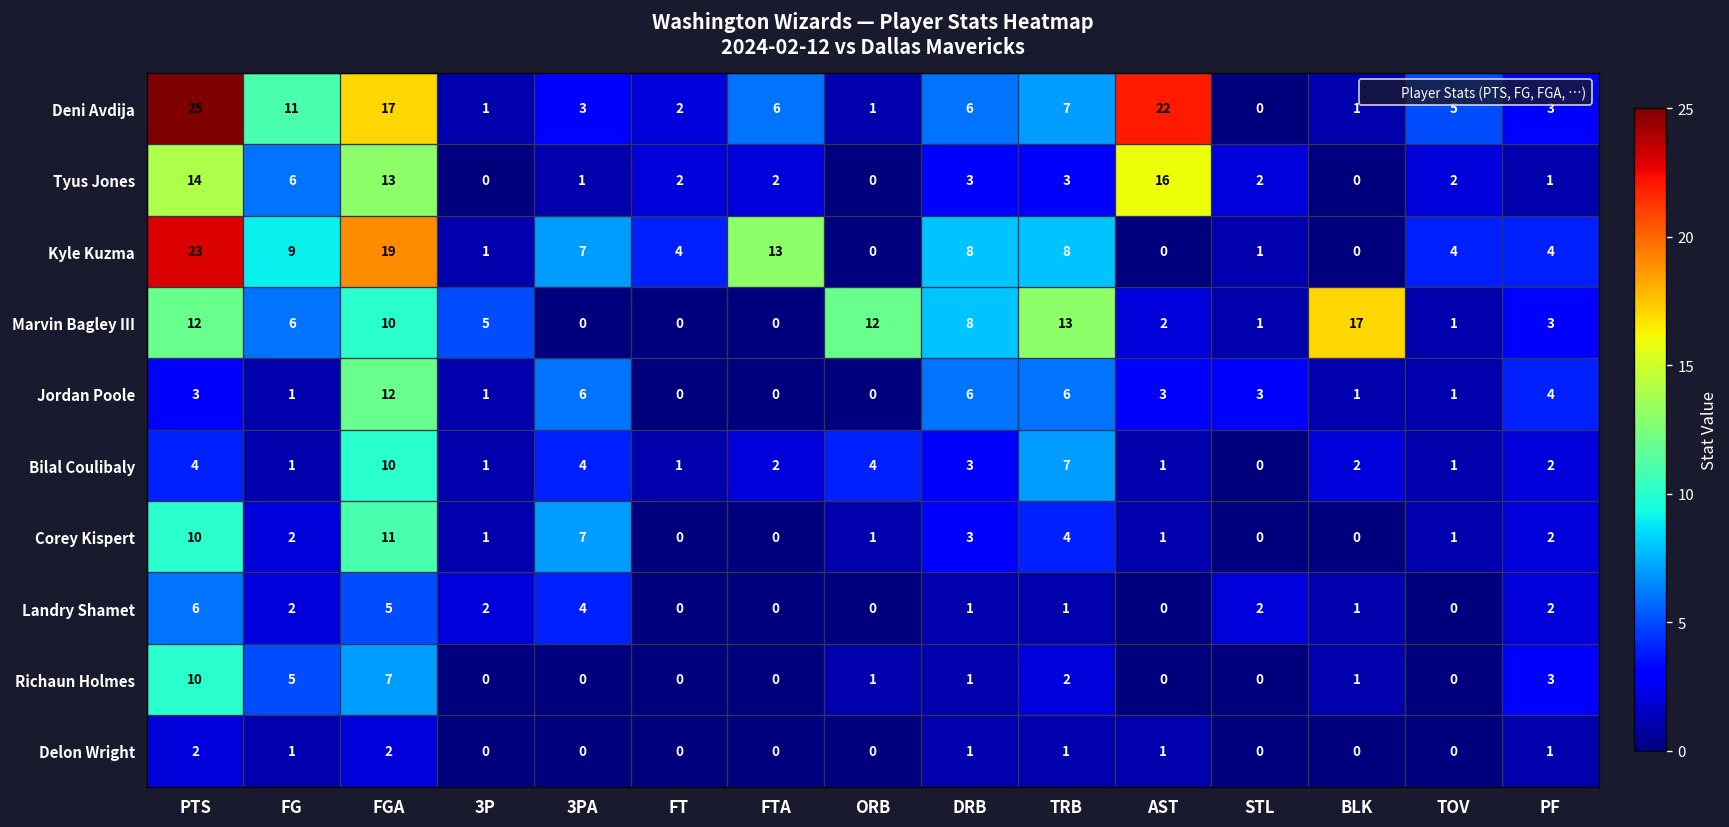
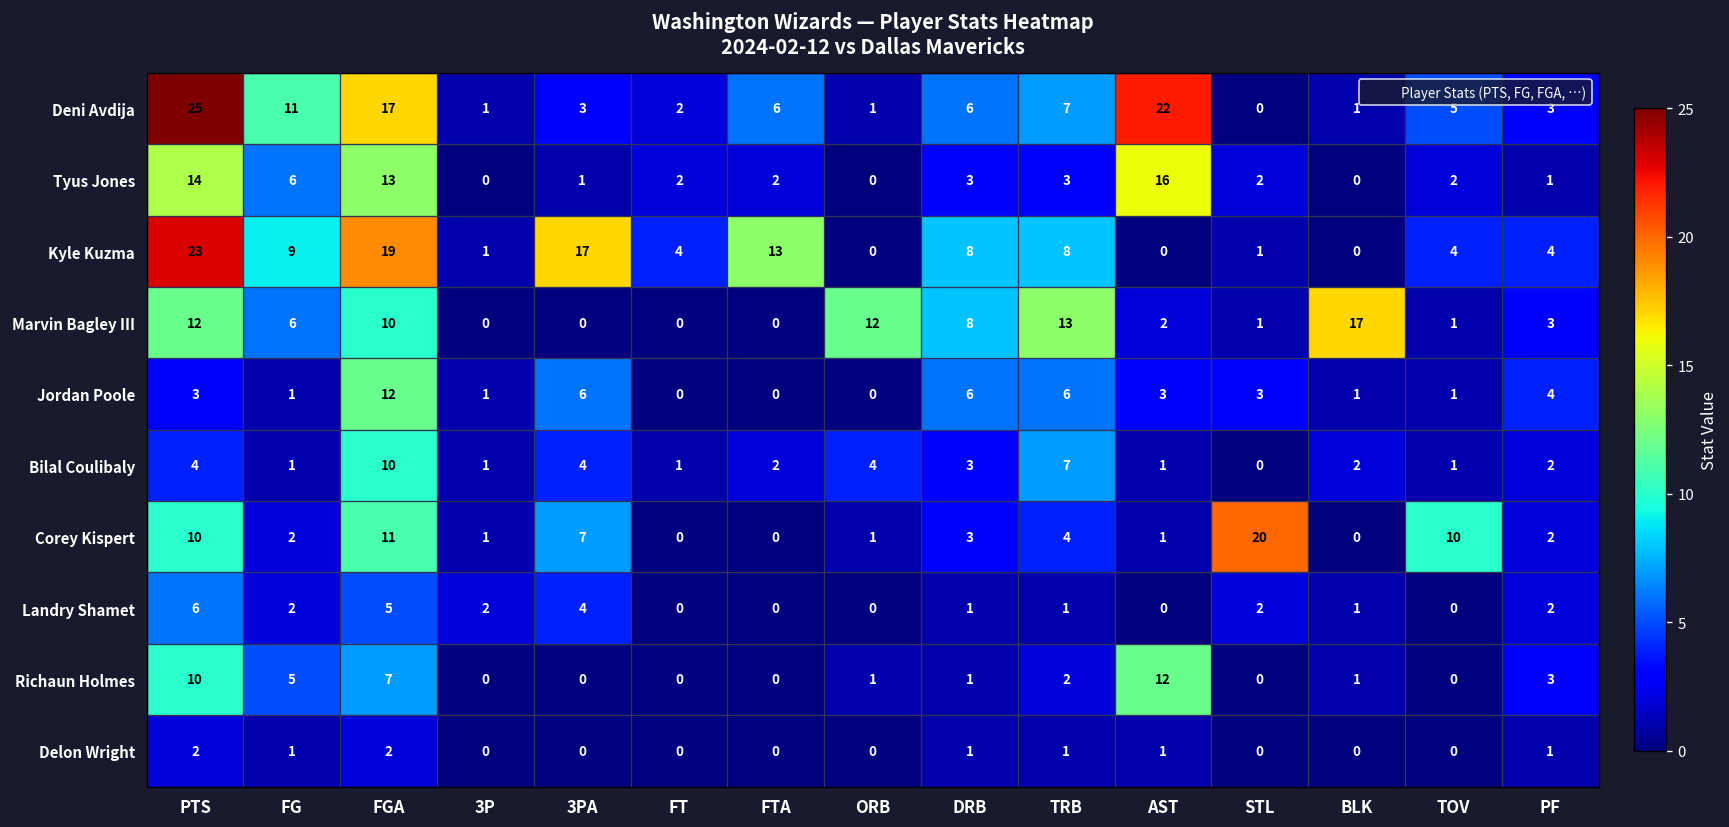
  {
    "Deni Avdija": {
      "PTS": 25,
      "FG": 11,
      "FGA": 17,
      "3P": 1,
      "3PA": 3,
      "FT": 2,
      "FTA": 6,
      "ORB": 1,
      "DRB": 6,
      "TRB": 7,
      "AST": 22,
      "STL": 0
    },
    "Tyus Jones": {
      "PTS": 14,
      "FG": 6,
      "FGA": 13,
      "3P": 0,
      "3PA": 1,
      "FT": 2,
      "FTA": 2,
      "ORB": 0,
      "DRB": 3,
      "TRB": 3,
      "AST": 16,
      "STL": 2,
      "BLK": 0,
      "TOV": 2,
      "PF": 1
    },
    "Kyle Kuzma": {
      "PTS": 23,
      "FG": 9,
      "FGA": 19,
      "3P": 1,
-     "3PA": 7,
+     "3PA": 17,
      "FT": 4,
      "FTA": 13,
      "ORB": 0,
      "DRB": 8,
      "TRB": 8,
      "AST": 0,
      "STL": 1,
      "BLK": 0,
      "TOV": 4,
      "PF": 4
    },
    "Marvin Bagley III": {
      "PTS": 12,
      "FG": 6,
      "FGA": 10,
-     "3P": 5,
+     "3P": 0,
      "3PA": 0,
      "FT": 0,
      "FTA": 0,
      "ORB": 12,
      "DRB": 8,
      "TRB": 13,
      "AST": 2,
      "STL": 1,
      "BLK": 17,
      "TOV": 1,
      "PF": 3
    },
    "Jordan Poole": {
      "PTS": 3,
      "FG": 1,
      "FGA": 12,
      "3P": 1,
      "3PA": 6,
      "FT": 0,
      "FTA": 0,
      "ORB": 0,
      "DRB": 6,
      "TRB": 6,
      "AST": 3,
      "STL": 3,
      "BLK": 1,
      "TOV": 1,
      "PF": 4
    },
    "Bilal Coulibaly": {
      "PTS": 4,
      "FG": 1,
      "FGA": 10,
      "3P": 1,
      "3PA": 4,
      "FT": 1,
      "FTA": 2,
      "ORB": 4,
      "DRB": 3,
      "TRB": 7,
      "AST": 1,
      "STL": 0,
      "BLK": 2,
      "TOV": 1,
      "PF": 2
    },
    "Corey Kispert": {
      "PTS": 10,
      "FG": 2,
      "FGA": 11,
      "3P": 1,
      "3PA": 7,
      "FT": 0,
      "FTA": 0,
      "ORB": 1,
      "DRB": 3,
      "TRB": 4,
      "AST": 1,
-     "STL": 0,
+     "STL": 20,
      "BLK": 0,
-     "TOV": 1,
+     "TOV": 10,
      "PF": 2
    },
    "Landry Shamet": {
      "PTS": 6,
      "FG": 2,
      "FGA": 5,
      "3P": 2,
      "3PA": 4,
      "FT": 0,
      "FTA": 0,
      "ORB": 0,
      "DRB": 1,
      "TRB": 1,
      "AST": 0,
      "STL": 2,
      "BLK": 1,
      "TOV": 0,
      "PF": 2
    },
    "Richaun Holmes": {
      "PTS": 10,
      "FG": 5,
      "FGA": 7,
      "3P": 0,
      "3PA": 0,
      "FT": 0,
      "FTA": 0,
      "ORB": 1,
      "DRB": 1,
      "TRB": 2,
-     "AST": 0,
+     "AST": 12,
      "STL": 0,
      "BLK": 1,
      "TOV": 0,
      "PF": 3
    },
    "Delon Wright": {
      "PTS": 2,
      "FG": 1,
      "FGA": 2,
      "3P": 0,
      "3PA": 0,
      "FT": 0,
      "FTA": 0,
      "ORB": 0,
      "DRB": 1,
      "TRB": 1,
      "AST": 1,
      "STL": 0,
      "BLK": 0,
      "TOV": 0,
      "PF": 1
    }
  }
